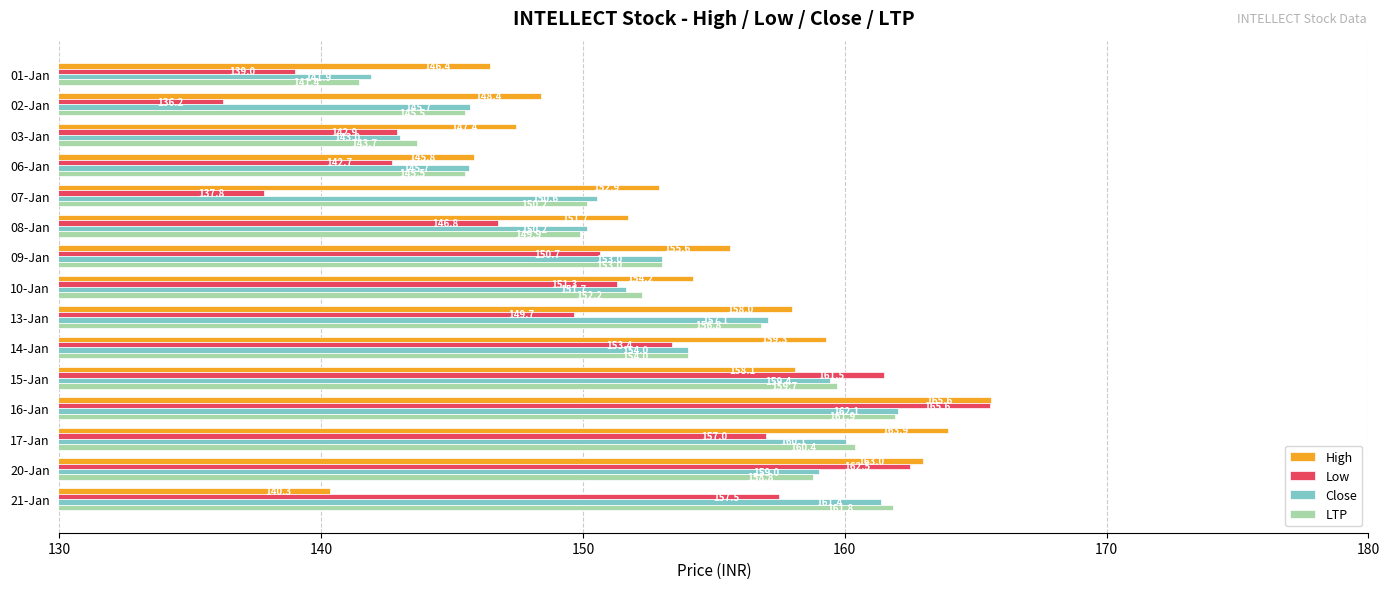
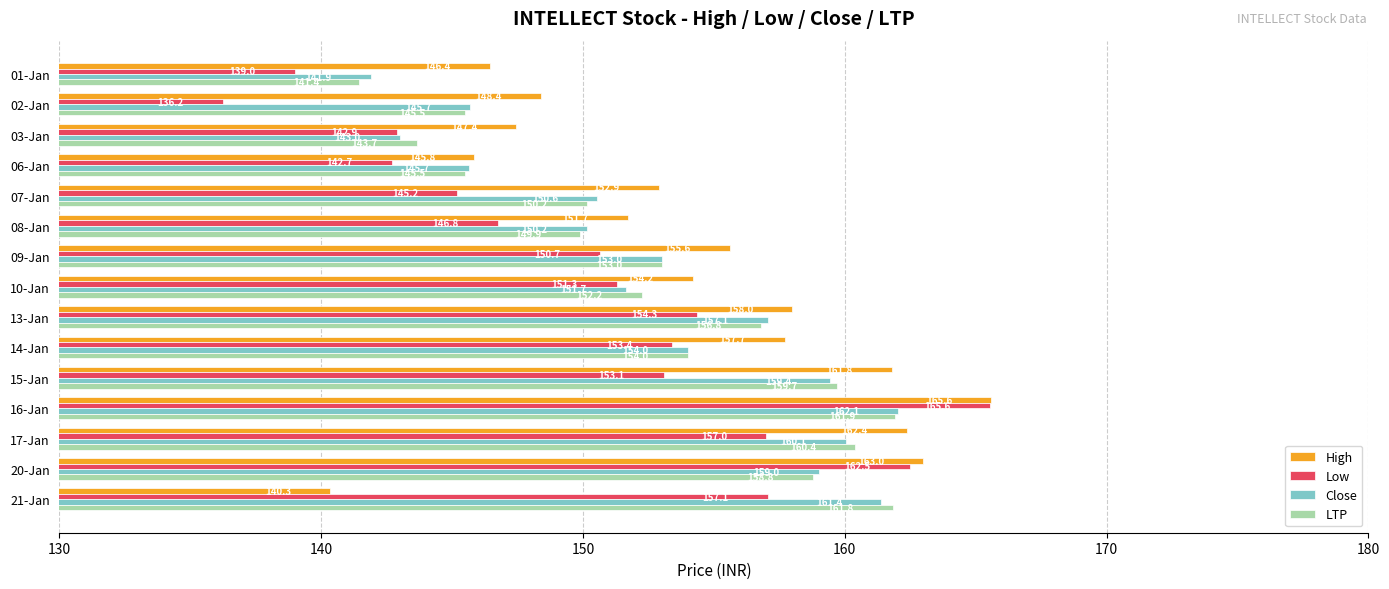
  {
    "High": {
      "01-Jan": 146.5,
      "02-Jan": 148.4,
      "03-Jan": 147.5,
      "06-Jan": 145.9,
      "07-Jan": 152.9,
      "08-Jan": 151.7,
      "09-Jan": 155.6,
      "10-Jan": 154.2,
      "13-Jan": 158.0,
-     "14-Jan": 159.3,
-     "15-Jan": 158.1,
+     "14-Jan": 157.7,
+     "15-Jan": 161.8,
      "16-Jan": 165.6,
-     "17-Jan": 164.0,
+     "17-Jan": 162.4,
      "20-Jan": 163.0
    },
    "Low": {
      "01-Jan": 139.0,
      "02-Jan": 136.2,
      "06-Jan": 142.7,
-     "07-Jan": 137.8,
+     "07-Jan": 145.2,
      "08-Jan": 146.8,
      "09-Jan": 150.7,
-     "13-Jan": 149.7,
-     "15-Jan": 161.5,
+     "13-Jan": 154.3,
+     "15-Jan": 153.1,
      "17-Jan": 157.0,
-     "21-Jan": 157.5
+     "21-Jan": 157.1
    }
  }
